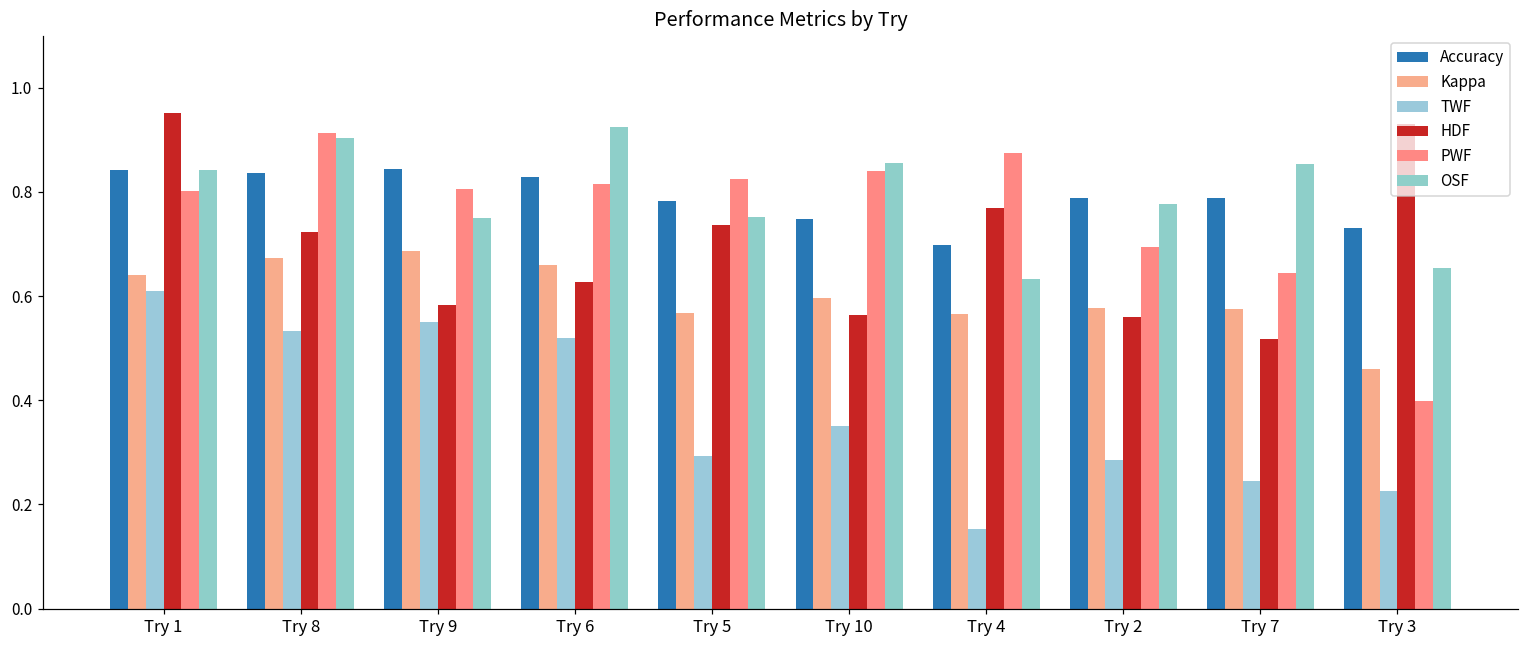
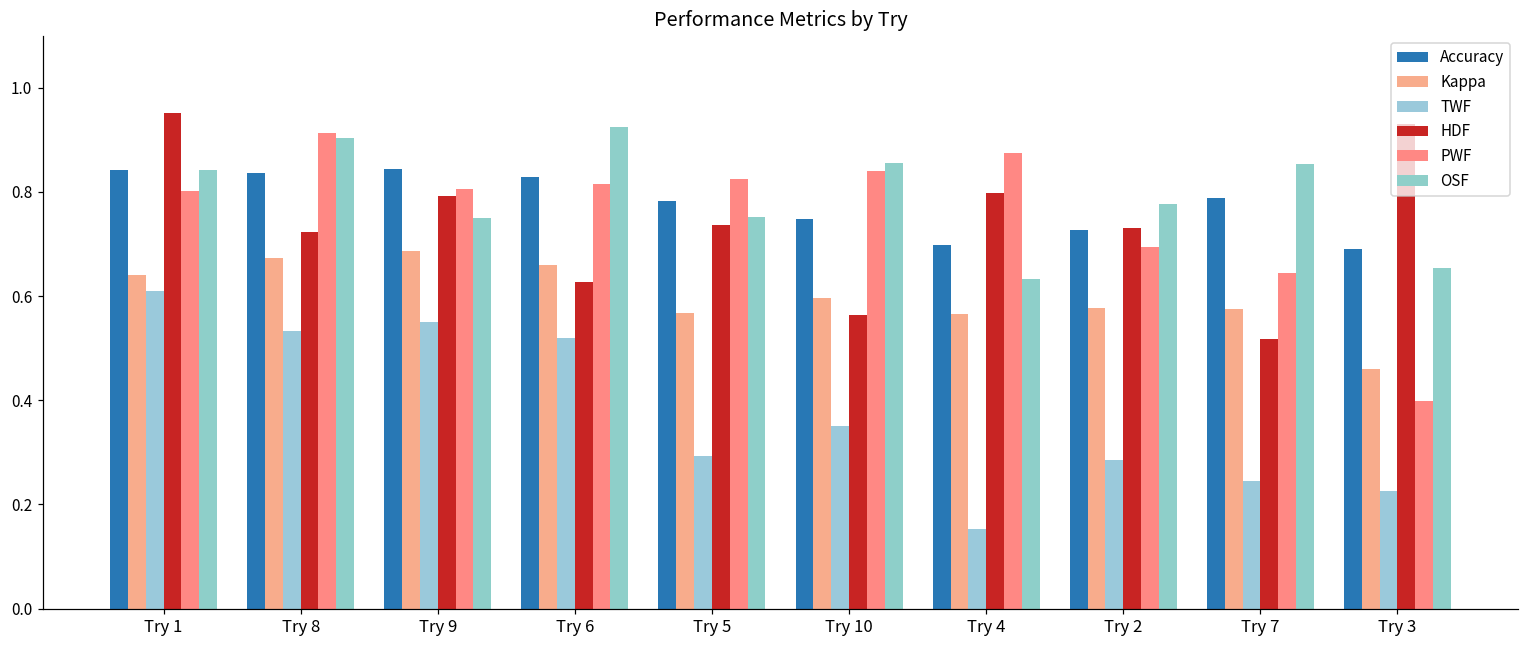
  {
    "Accuracy": {
      "Try 1": 0.84,
      "Try 8": 0.84,
      "Try 9": 0.84,
      "Try 6": 0.83,
      "Try 5": 0.78,
      "Try 10": 0.75,
      "Try 4": 0.70,
-     "Try 2": 0.79,
+     "Try 2": 0.73,
      "Try 7": 0.79,
-     "Try 3": 0.73
+     "Try 3": 0.69
    },
    "HDF": {
      "Try 1": 0.95,
      "Try 8": 0.72,
-     "Try 9": 0.58,
+     "Try 9": 0.79,
      "Try 6": 0.63,
      "Try 5": 0.74,
      "Try 10": 0.56,
-     "Try 4": 0.77,
-     "Try 2": 0.56,
+     "Try 4": 0.80,
+     "Try 2": 0.73,
      "Try 7": 0.52
    }
  }
